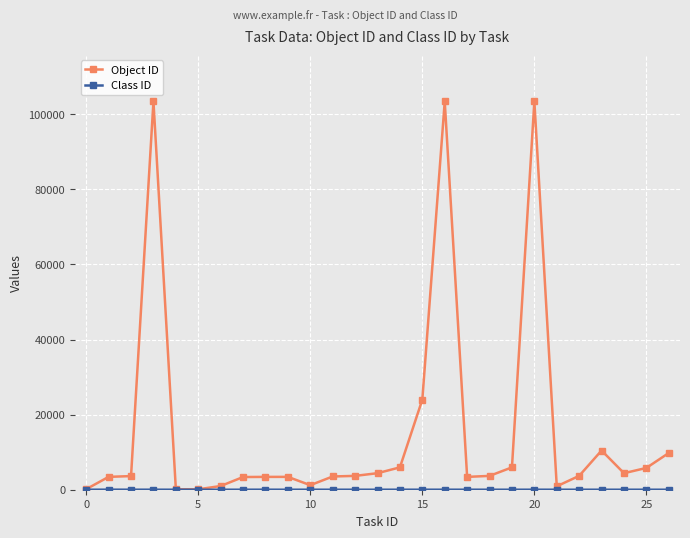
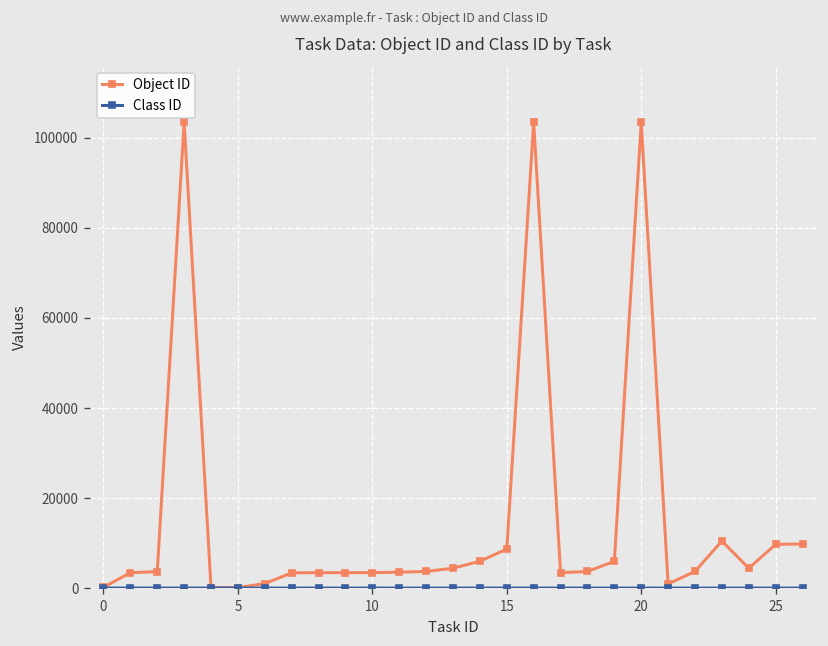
  {
    "Object ID": {
-     "10": 1000,
-     "15": 24000,
+     "10": 3000,
+     "15": 9000,
      "20": 103000,
-     "25": 6000
+     "25": 10000
    },
    "Class ID": {
      "10": 0,
      "15": 0,
      "20": 0,
      "25": 0
    }
  }
